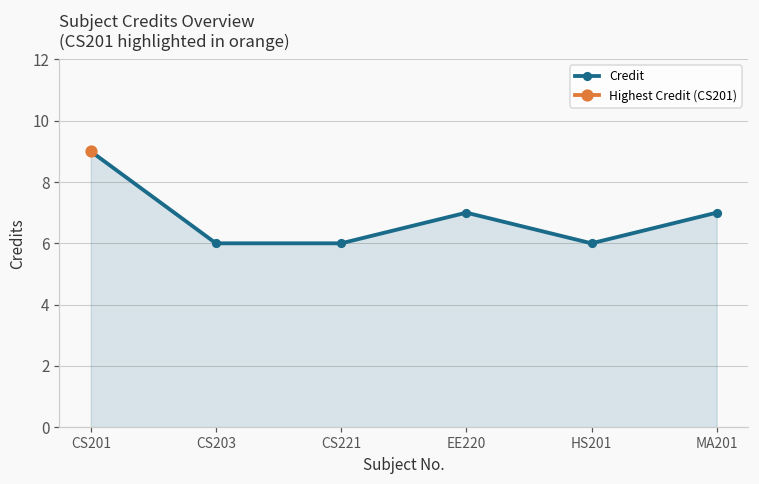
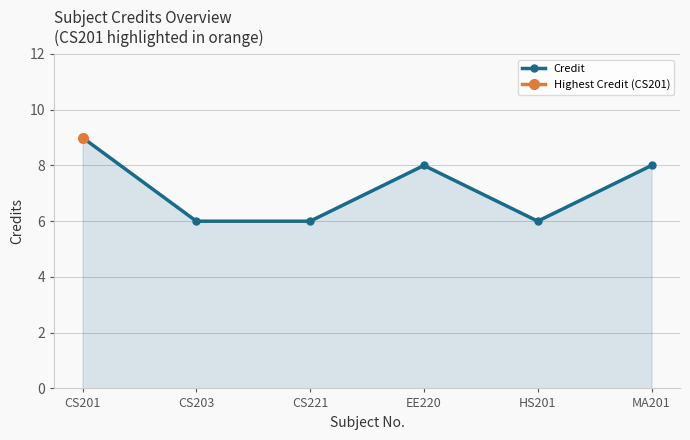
  {
    "Credit": {
      "CS203": 6,
      "CS221": 6,
-     "EE220": 7,
+     "EE220": 8,
      "HS201": 6,
-     "MA201": 7
+     "MA201": 8
    }
  }
